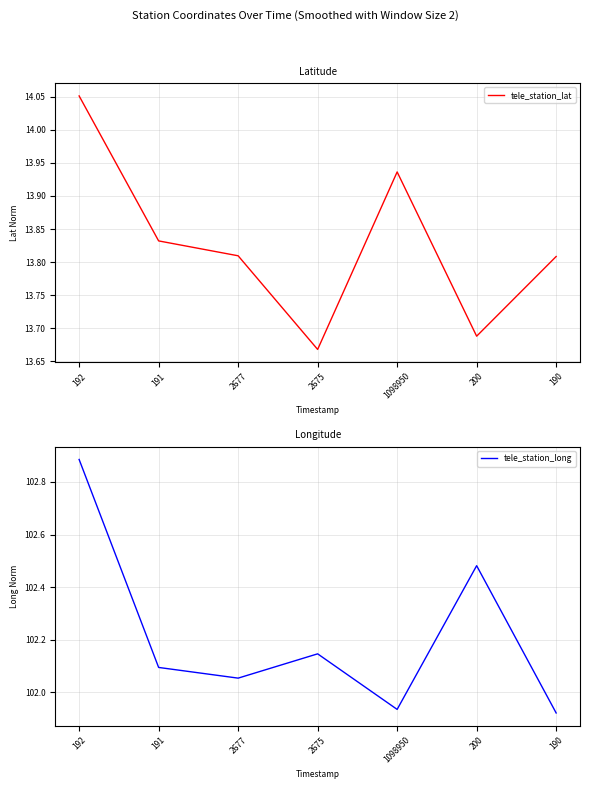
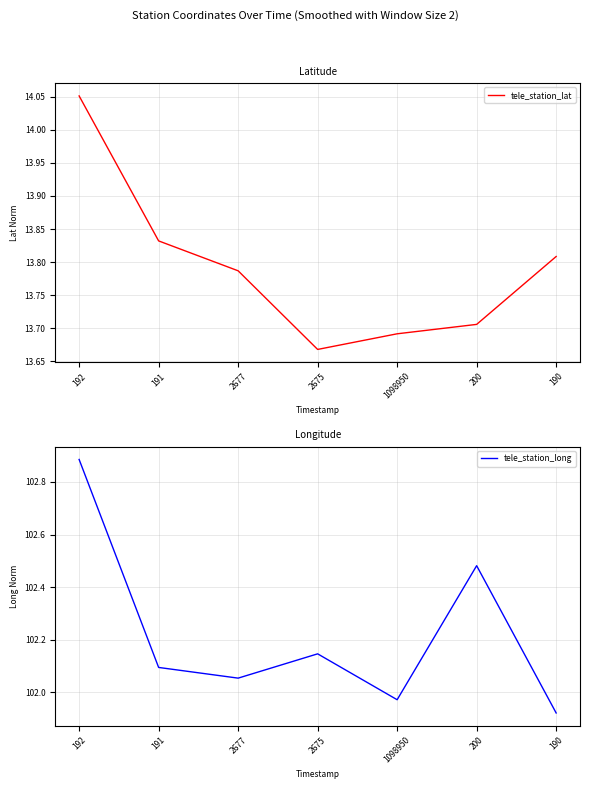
  {
    "Latitude": {
      "192": 14.05,
      "191": 13.83,
-     "2677": 13.81,
+     "2677": 13.79,
      "2675": 13.67,
-     "1098950": 13.94,
-     "200": 13.69,
+     "1098950": 13.69,
+     "200": 13.71,
      "190": 13.81
    },
    "Longitude": {
      "192": 102.89,
      "191": 102.10,
      "2677": 102.05,
      "2675": 102.15,
-     "1098950": 101.94,
+     "1098950": 101.97,
      "200": 102.48,
      "190": 101.92
    }
  }
